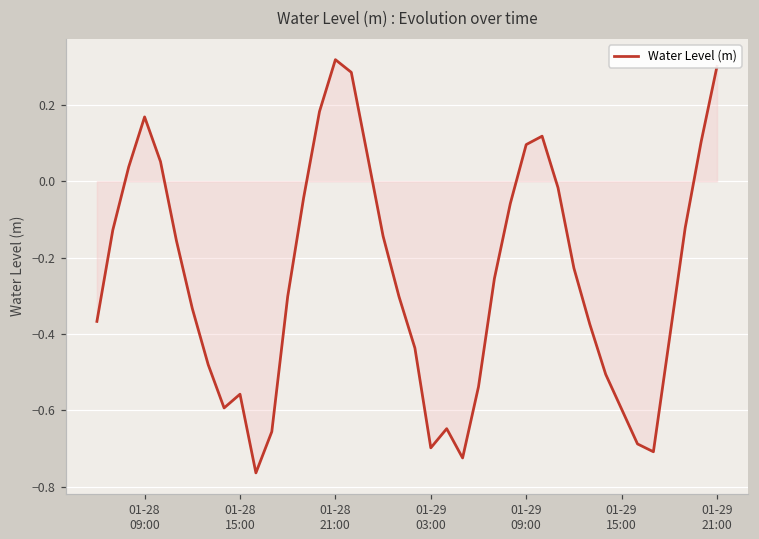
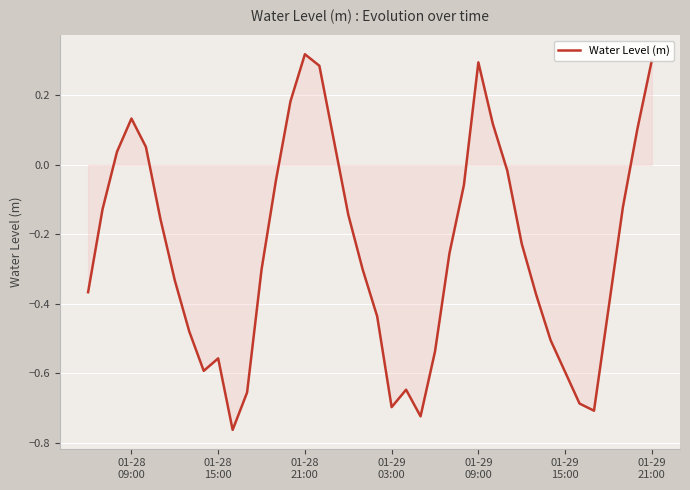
  {
    "Water Level (m)": {
-     "01-28 09:00": 0.17,
+     "01-28 09:00": 0.13,
      "01-28 15:00": -0.56,
      "01-29 03:00": -0.70,
-     "01-29 09:00": 0.10,
+     "01-29 09:00": 0.30,
      "01-29 15:00": -0.60
    }
  }
